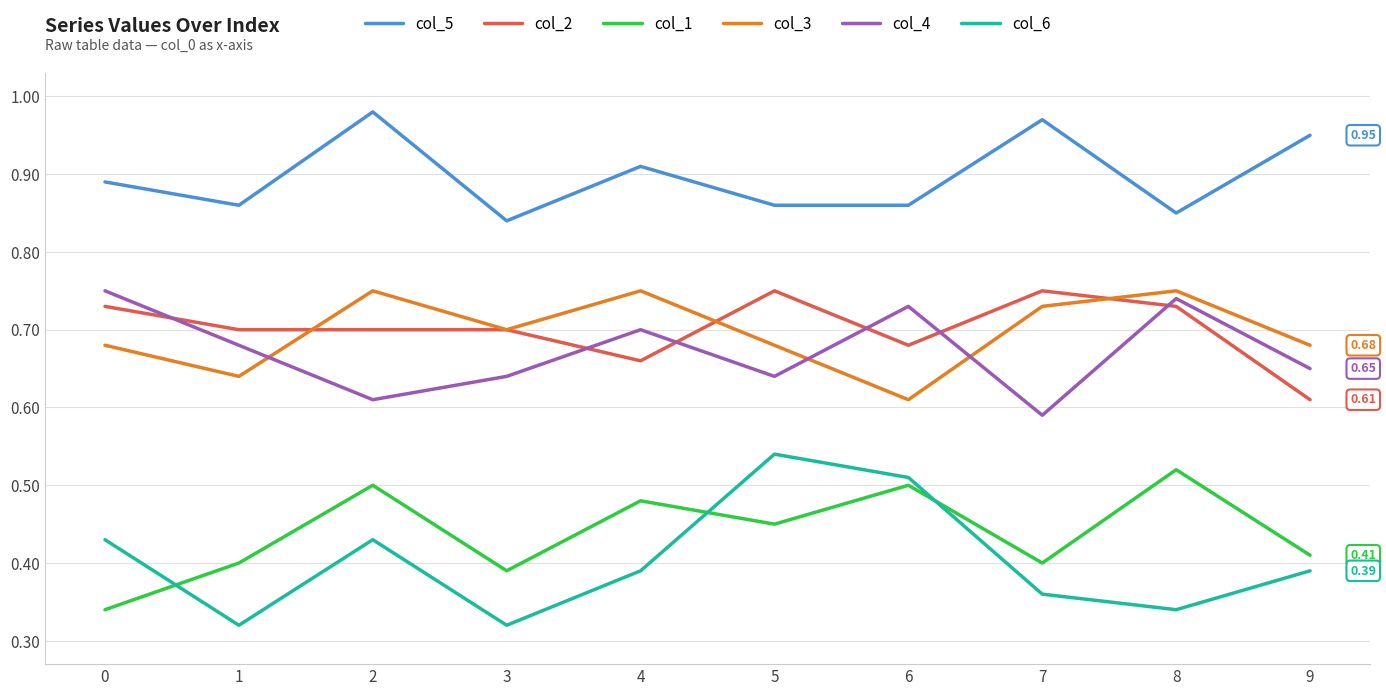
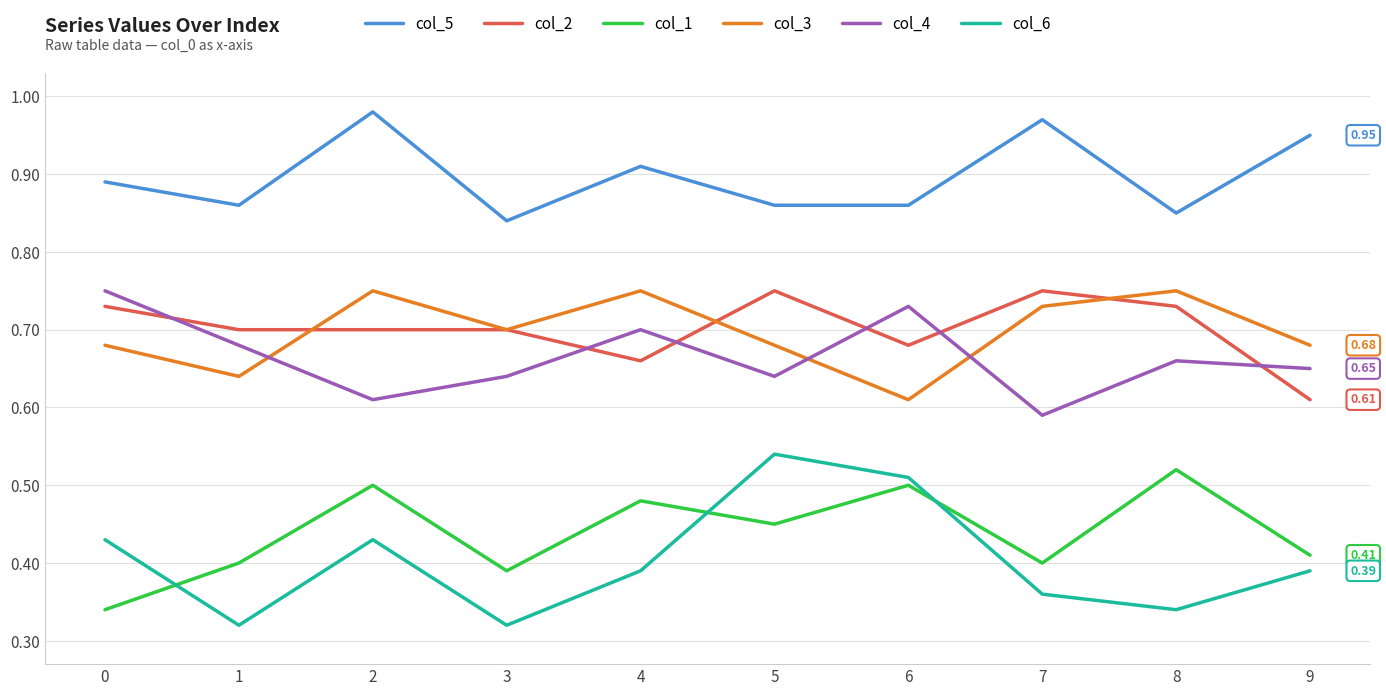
  {
    "col_5": {
      "0": 0.89,
      "1": 0.86,
      "2": 0.98,
      "3": 0.84,
      "4": 0.91,
      "5": 0.86,
      "6": 0.86,
      "7": 0.97,
      "8": 0.85,
      "9": 0.95
    },
    "col_1": {
      "0": 0.34,
      "1": 0.40,
      "2": 0.50,
      "3": 0.39,
      "4": 0.48,
      "5": 0.45,
      "6": 0.50,
      "7": 0.40,
      "8": 0.52,
      "9": 0.41
    },
    "col_4": {
      "0": 0.75,
      "1": 0.68,
      "2": 0.61,
      "3": 0.64,
      "4": 0.70,
      "5": 0.64,
      "6": 0.73,
      "7": 0.59,
-     "8": 0.74,
+     "8": 0.66,
      "9": 0.65
    },
    "col_6": {
      "0": 0.43,
      "1": 0.32,
      "2": 0.43,
      "3": 0.32,
      "4": 0.39,
      "5": 0.54,
      "6": 0.51,
      "7": 0.36,
      "8": 0.34,
      "9": 0.39
    }
  }
